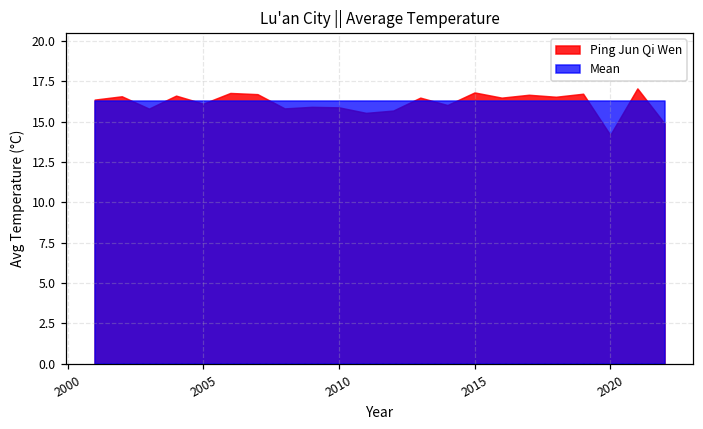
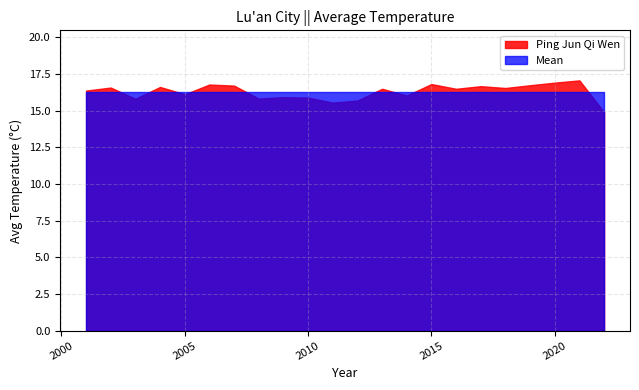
  {
    "Ping Jun Qi Wen": {
      "2005": 16.1,
      "2010": 15.9,
      "2015": 16.8,
-     "2020": 14.2
+     "2020": 16.9
    },
    "Mean": {
      "2005": 16.3,
      "2010": 16.3,
      "2015": 16.3,
      "2020": 16.3
    }
  }
